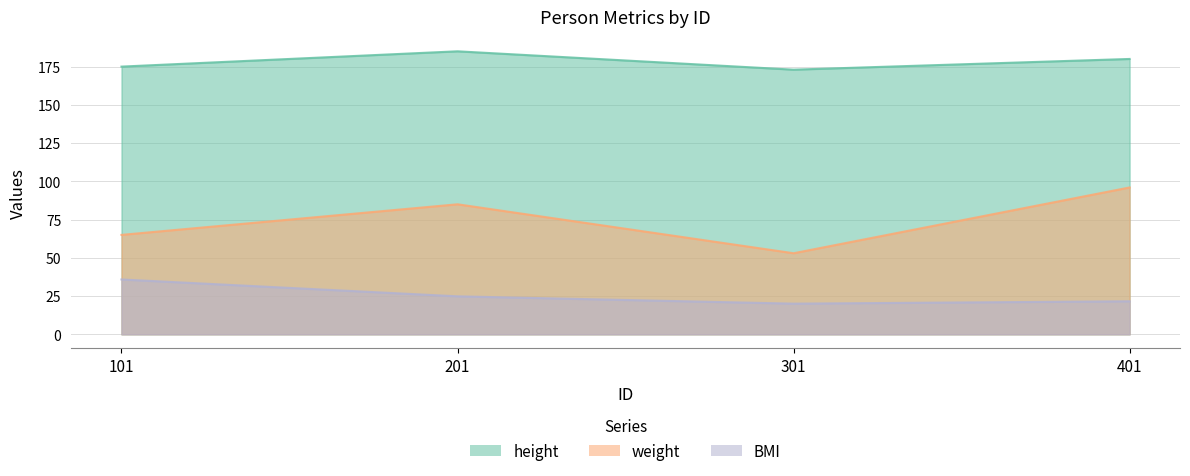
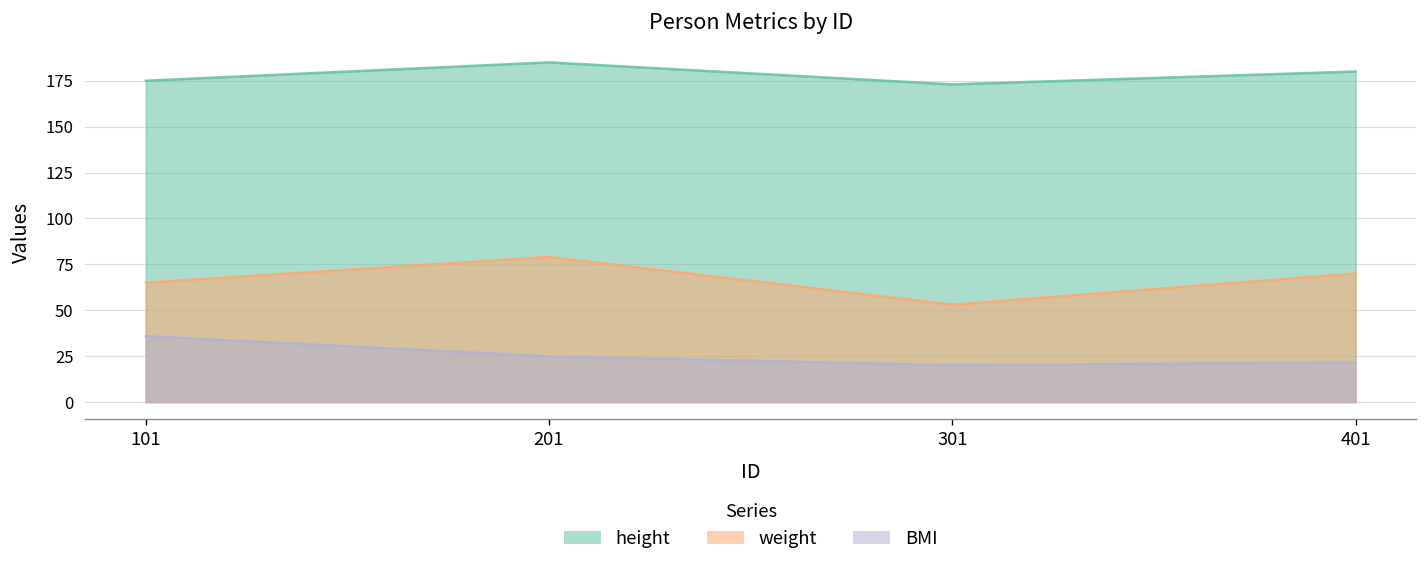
  {
    "height": {
      "101": 175,
      "201": 185,
      "301": 173,
      "401": 180
    },
    "weight": {
      "101": 65,
-     "201": 85,
+     "201": 79,
      "301": 53,
-     "401": 96
+     "401": 70
    },
    "BMI": {
      "101": 36,
      "201": 25,
      "301": 20,
      "401": 22
    }
  }
